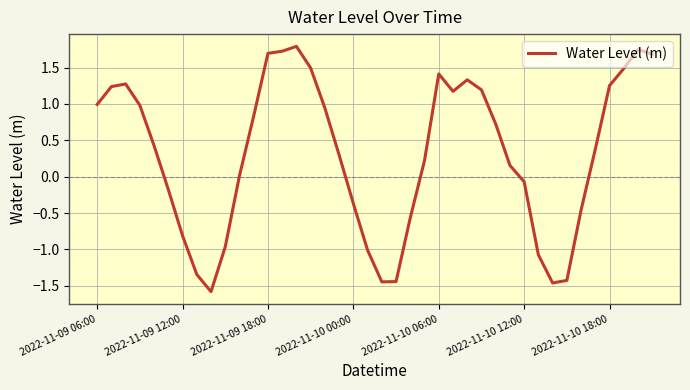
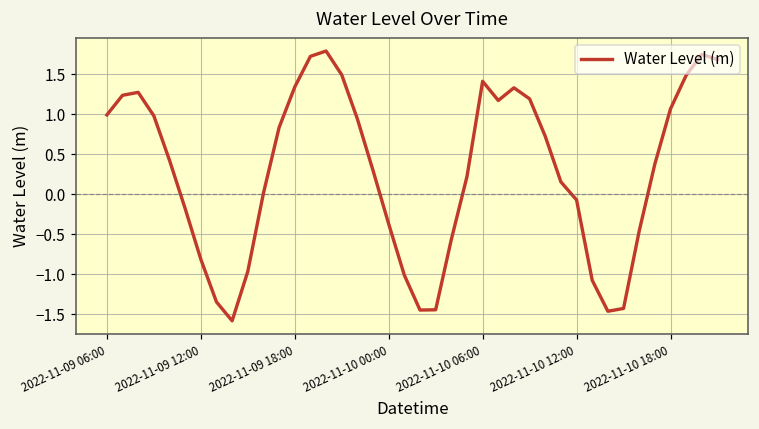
  {
    "2022-11-09 06:00": 1.0,
    "2022-11-09 12:00": -0.8,
-   "2022-11-09 18:00": 1.7,
+   "2022-11-09 18:00": 1.3,
    "2022-11-10 00:00": -0.4,
    "2022-11-10 06:00": 1.4,
    "2022-11-10 12:00": -0.1,
-   "2022-11-10 18:00": 1.3
+   "2022-11-10 18:00": 1.1
  }
